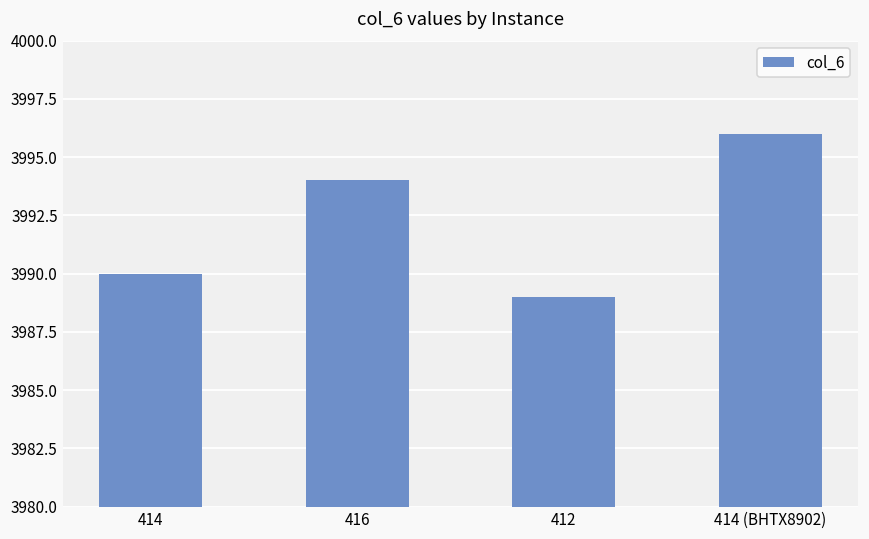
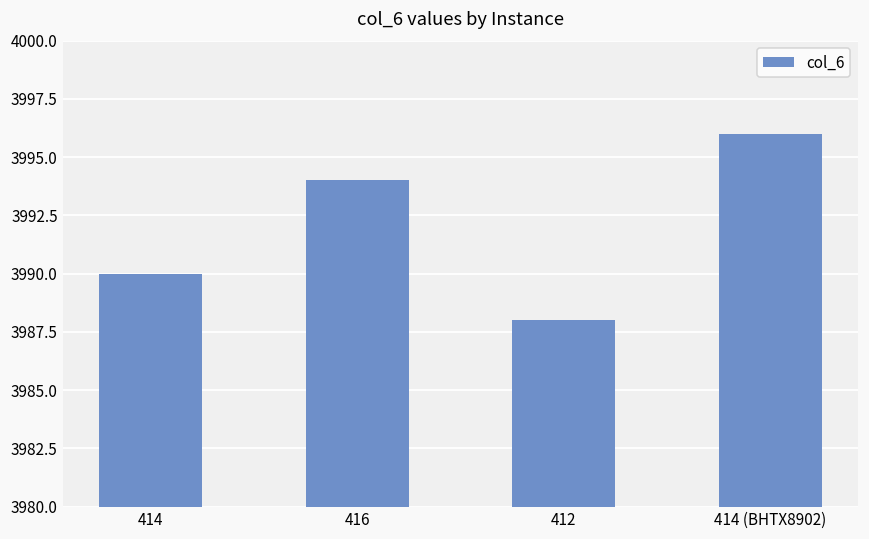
  {
    "414": 3990,
    "416": 3994,
-   "412": 3989,
+   "412": 3988,
    "414 (BHTX8902)": 3996
  }
